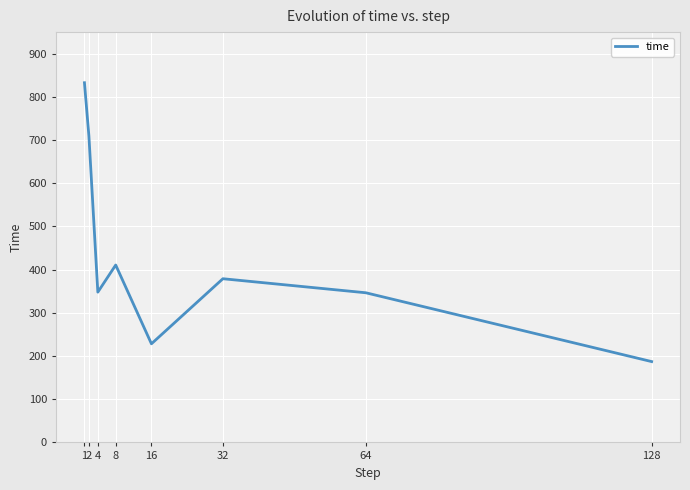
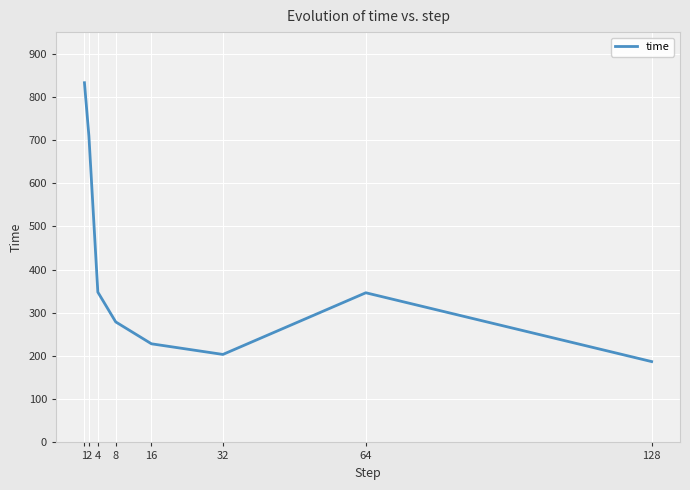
  {
    "4": 350,
-   "8": 410,
+   "8": 280,
    "16": 230,
-   "32": 380,
+   "32": 200,
    "64": 350,
    "128": 190
  }
